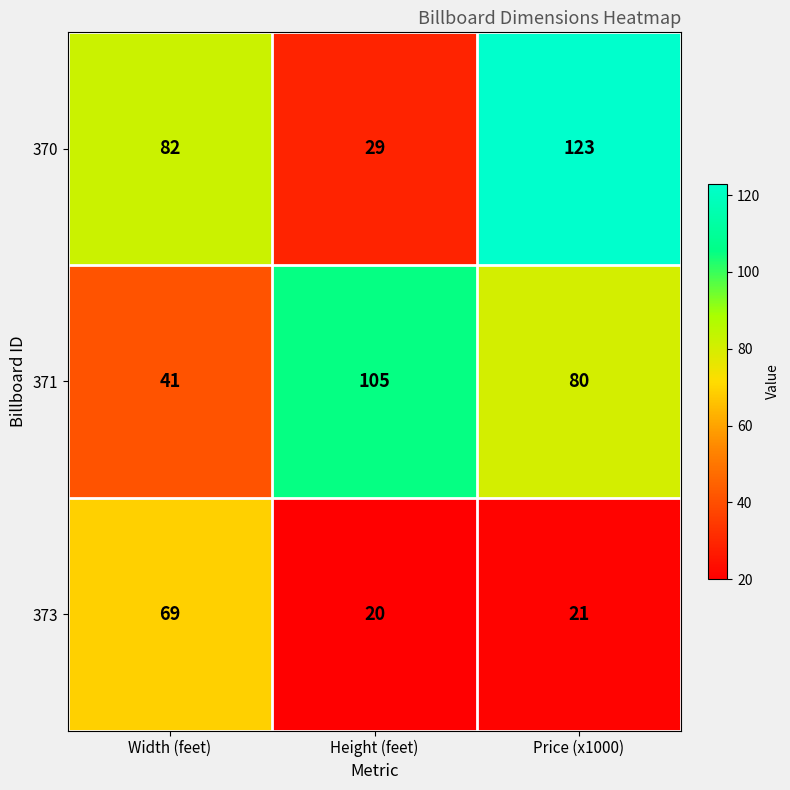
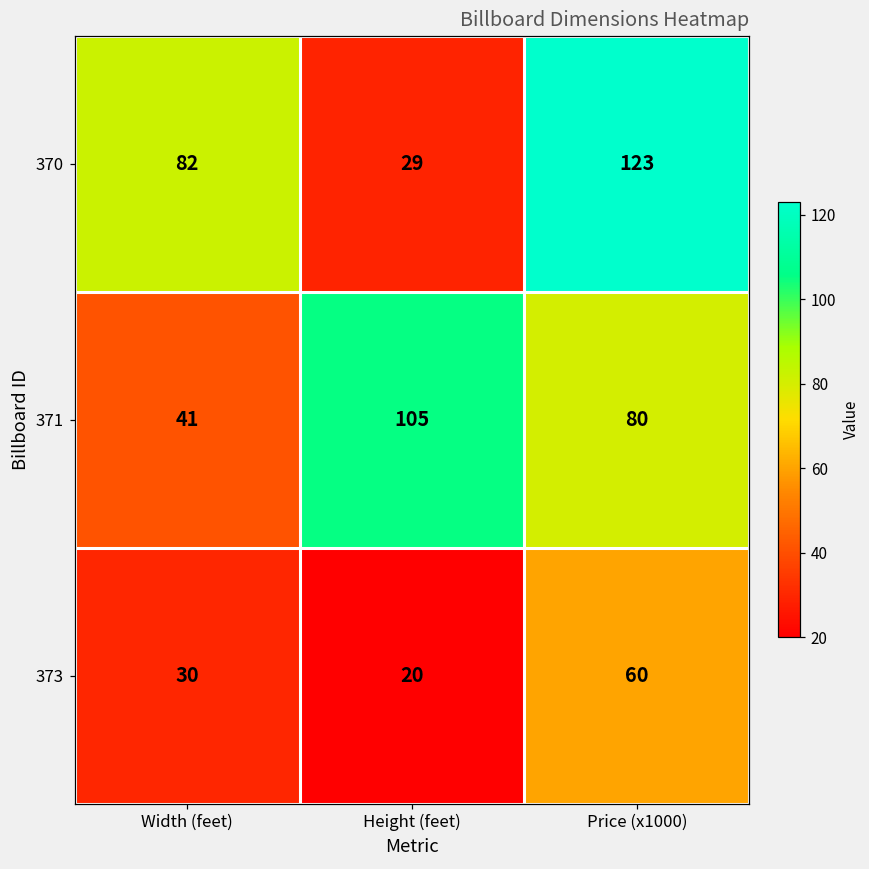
  {
    "370": {
      "Width (feet)": 82,
      "Height (feet)": 29,
      "Price (x1000)": 123
    },
    "371": {
      "Width (feet)": 41,
      "Height (feet)": 105,
      "Price (x1000)": 80
    },
    "373": {
-     "Width (feet)": 69,
+     "Width (feet)": 30,
      "Height (feet)": 20,
-     "Price (x1000)": 21
+     "Price (x1000)": 60
    }
  }
